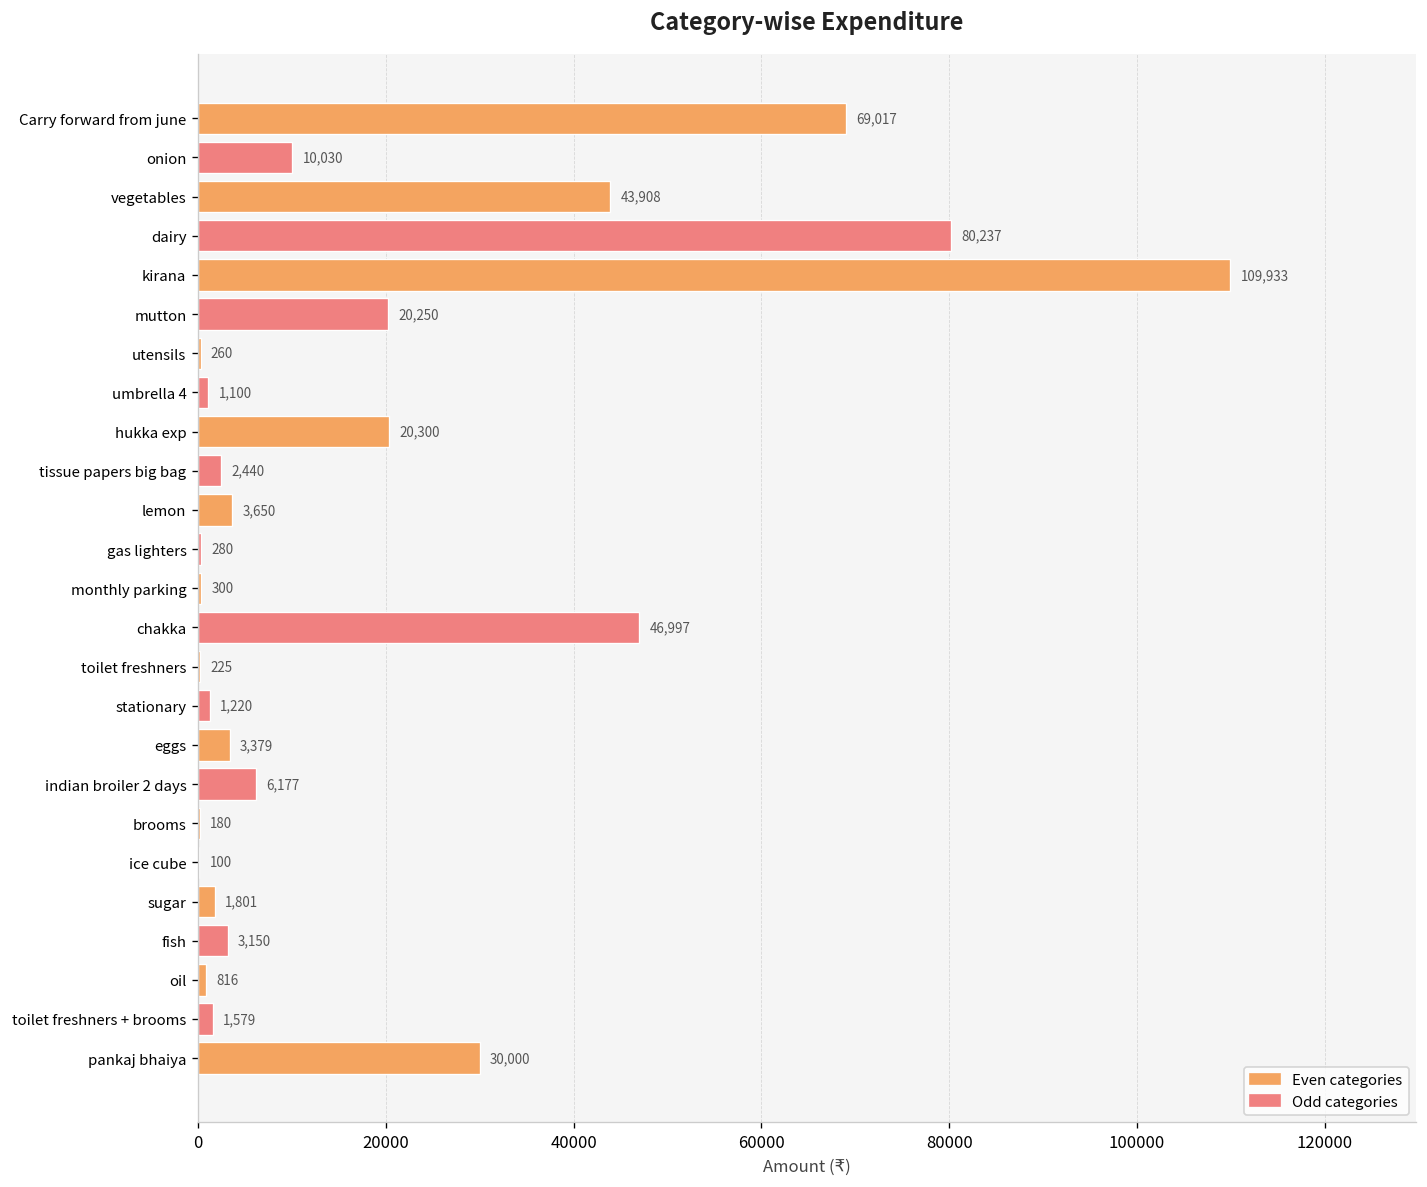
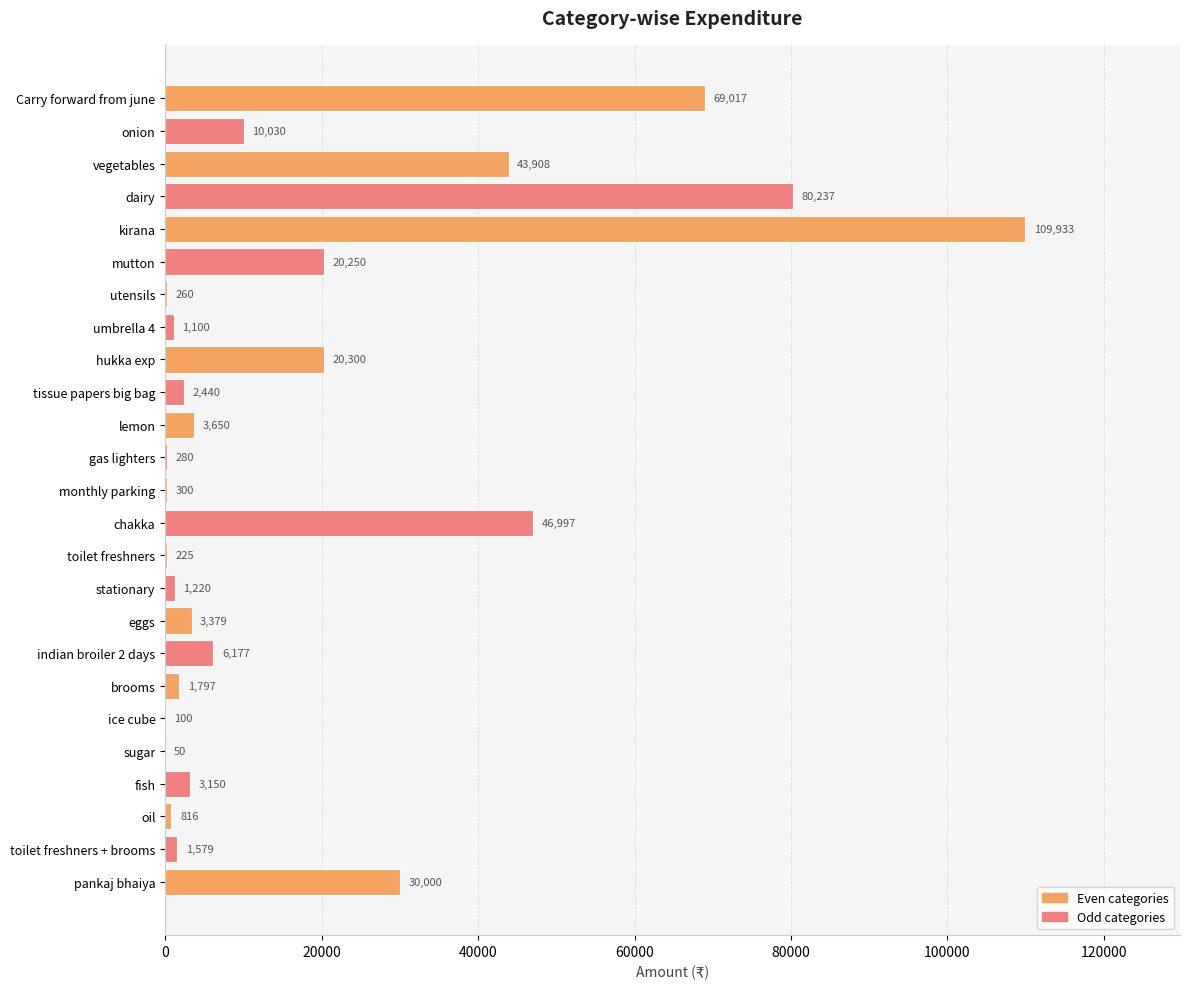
  {
    "Carry forward from june": "69,017",
    "onion": "10,030",
    "vegetables": "43,908",
    "dairy": "80,237",
    "kirana": "109,933",
    "mutton": "20,250",
    "utensils": "260",
    "umbrella 4": "1,100",
    "hukka exp": "20,300",
    "tissue papers big bag": "2,440",
    "lemon": "3,650",
    "gas lighters": "280",
    "monthly parking": "300",
    "chakka": "46,997",
    "toilet freshners": "225",
    "stationary": "1,220",
    "eggs": "3,379",
    "indian broiler 2 days": "6,177",
-   "brooms": "180",
+   "brooms": "1,797",
    "ice cube": "100",
-   "sugar": "1,801",
+   "sugar": "50",
    "fish": "3,150",
    "oil": "816",
    "toilet freshners + brooms": "1,579",
    "pankaj bhaiya": "30,000"
  }
